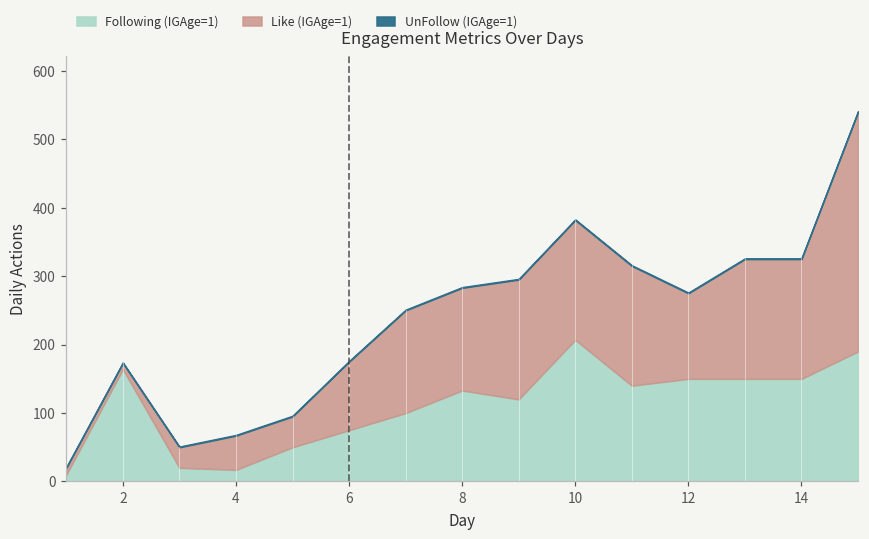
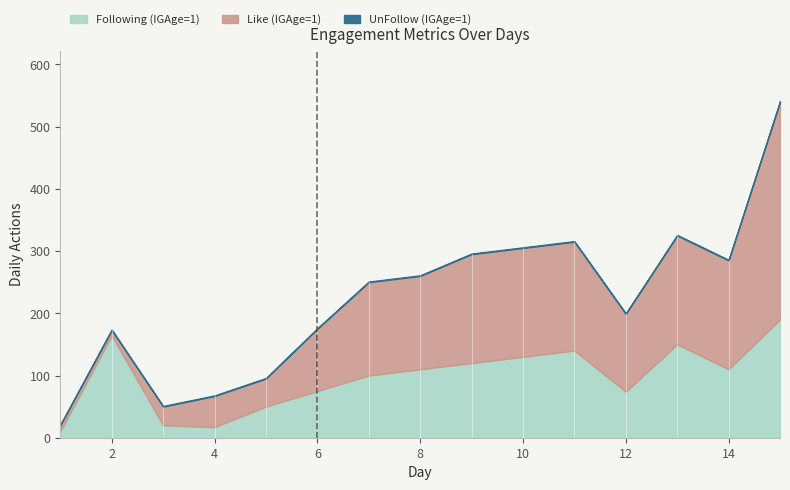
  {
    "Following (IGAge=1)": {
      "2": 160,
      "4": 20,
      "6": 80,
-     "8": 130,
-     "10": 210,
-     "12": 150,
-     "14": 150
+     "8": 110,
+     "10": 130,
+     "12": 70,
+     "14": 110
    }
  }
